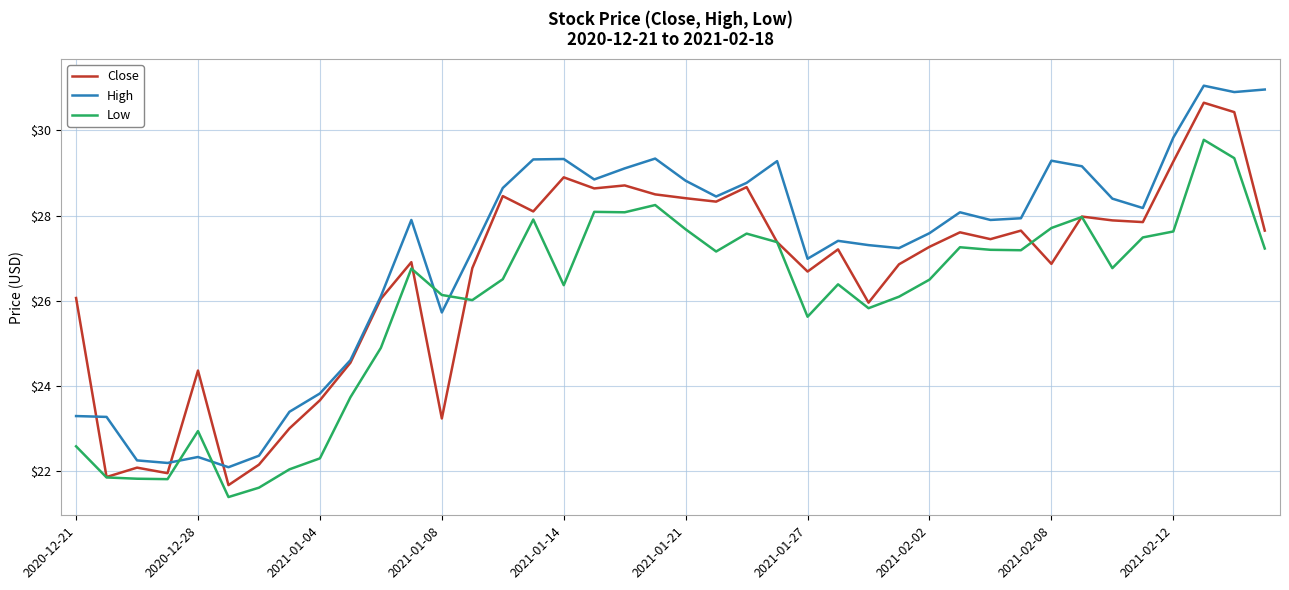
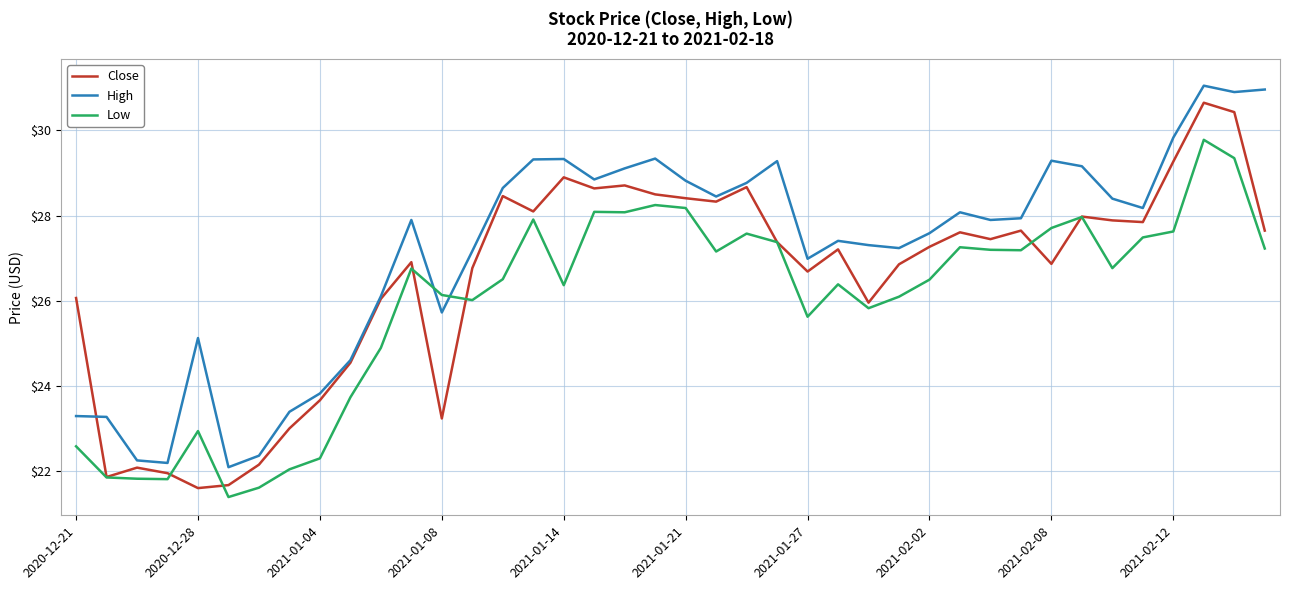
  {
    "Close": {
      "2020-12-21": "$26.1",
-     "2020-12-28": "$24.4",
+     "2020-12-28": "$21.6",
      "2021-01-04": "$23.7",
      "2021-01-08": "$23.2",
      "2021-01-14": "$28.9",
      "2021-01-21": "$28.4",
      "2021-01-27": "$26.7",
      "2021-02-02": "$27.3",
      "2021-02-08": "$26.9",
      "2021-02-12": "$29.3"
    },
    "High": {
      "2020-12-21": "$23.3",
-     "2020-12-28": "$22.3",
+     "2020-12-28": "$25.1",
      "2021-01-04": "$23.8",
      "2021-01-08": "$25.7",
      "2021-01-14": "$29.3",
      "2021-01-21": "$28.8",
      "2021-01-27": "$27.0",
      "2021-02-02": "$27.6",
      "2021-02-08": "$29.3",
      "2021-02-12": "$29.8"
    },
    "Low": {
      "2020-12-21": "$22.6",
      "2020-12-28": "$22.9",
      "2021-01-04": "$22.3",
      "2021-01-08": "$26.1",
      "2021-01-14": "$26.4",
-     "2021-01-21": "$27.7",
+     "2021-01-21": "$28.2",
      "2021-01-27": "$25.6",
      "2021-02-02": "$26.5",
      "2021-02-08": "$27.7",
      "2021-02-12": "$27.6"
    }
  }
